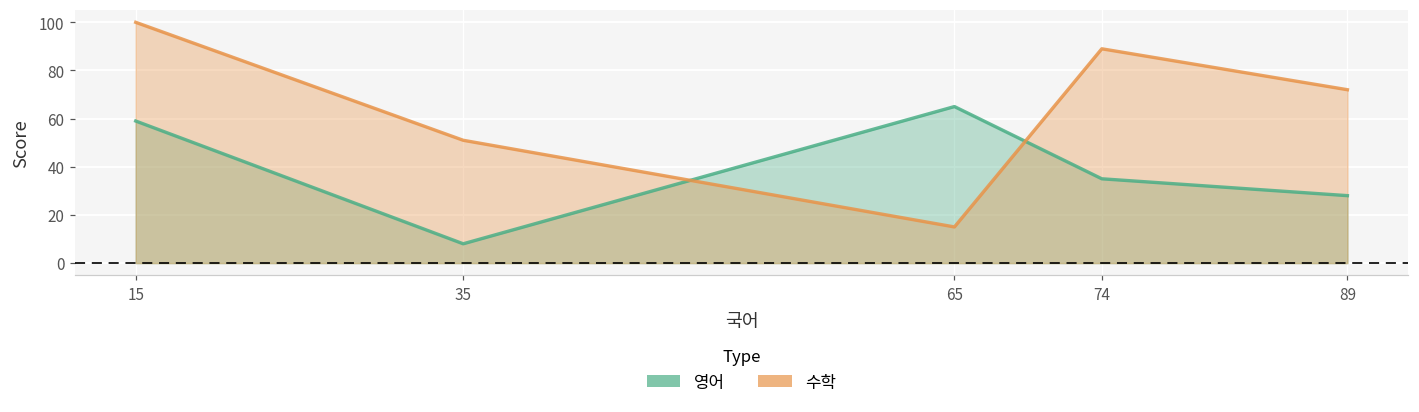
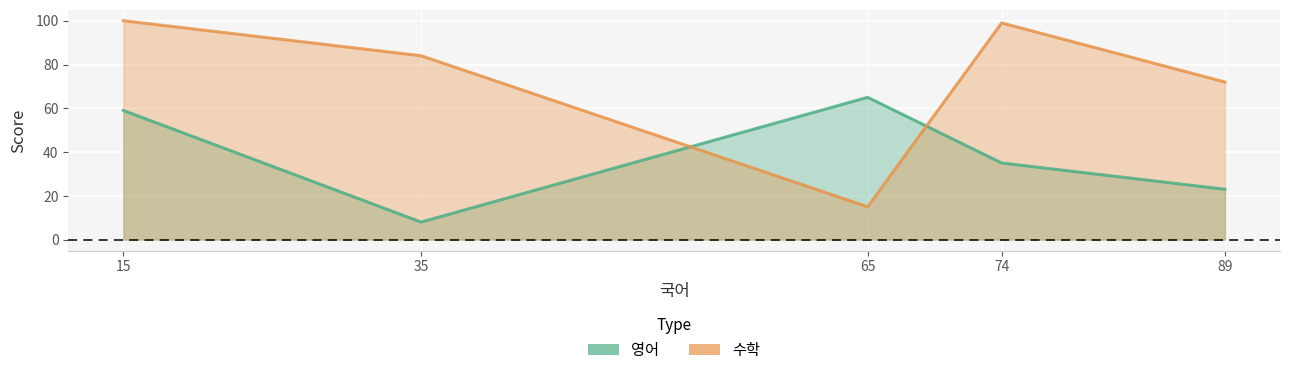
  {
    "영어": {
      "15": 59,
      "35": 8,
      "65": 65,
      "74": 35,
-     "89": 28
+     "89": 23
    },
    "수학": {
      "15": 100,
-     "35": 51,
+     "35": 84,
      "65": 15,
-     "74": 89,
+     "74": 99,
      "89": 72
    }
  }
